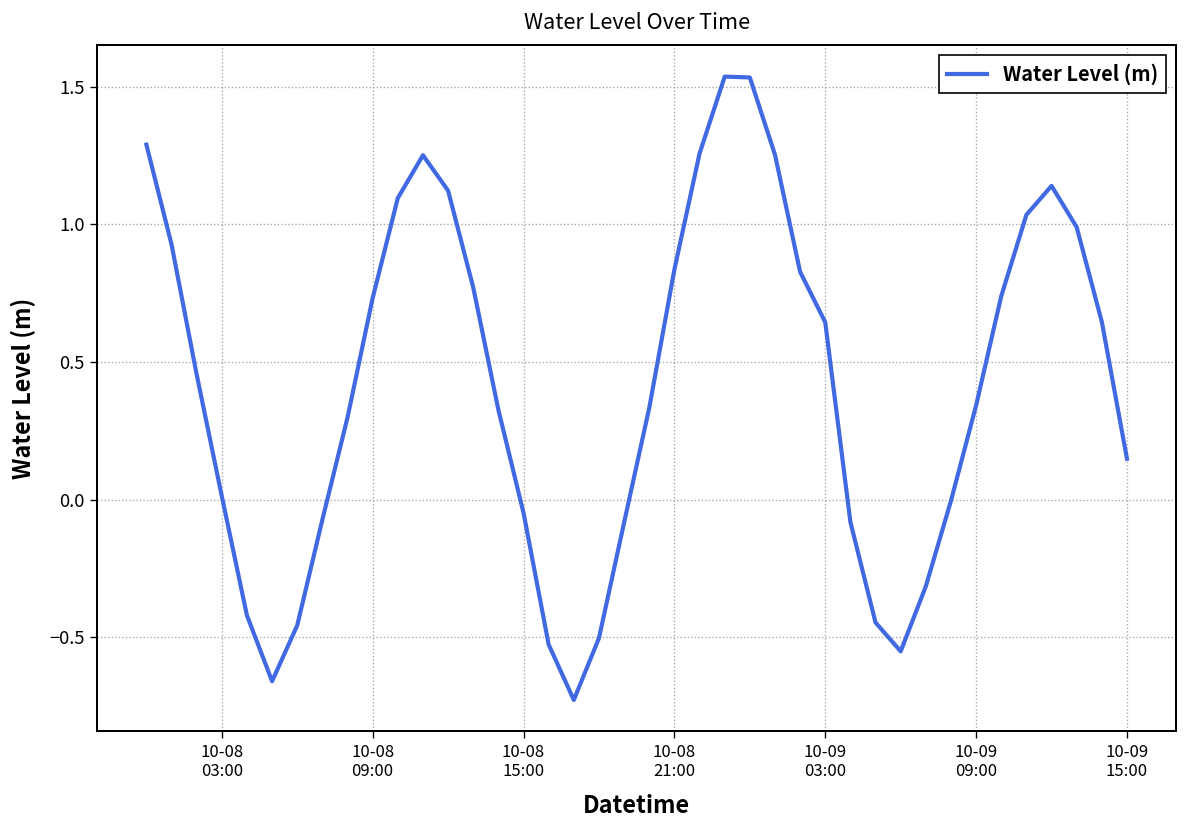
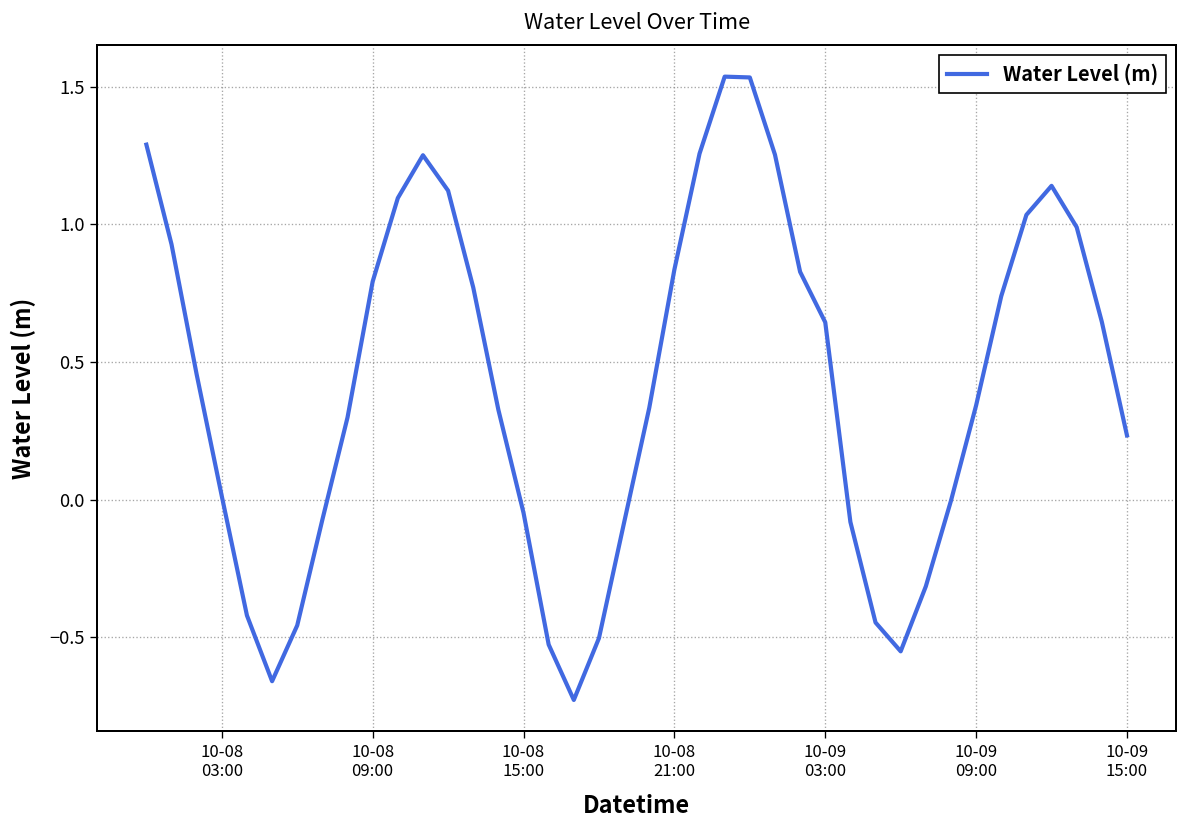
  {
    "10-08 03:00": 0.01,
-   "10-08 09:00": 0.73,
+   "10-08 09:00": 0.79,
    "10-08 15:00": -0.05,
    "10-08 21:00": 0.84,
    "10-09 03:00": 0.64,
    "10-09 09:00": 0.34,
-   "10-09 15:00": 0.15
+   "10-09 15:00": 0.23
  }
